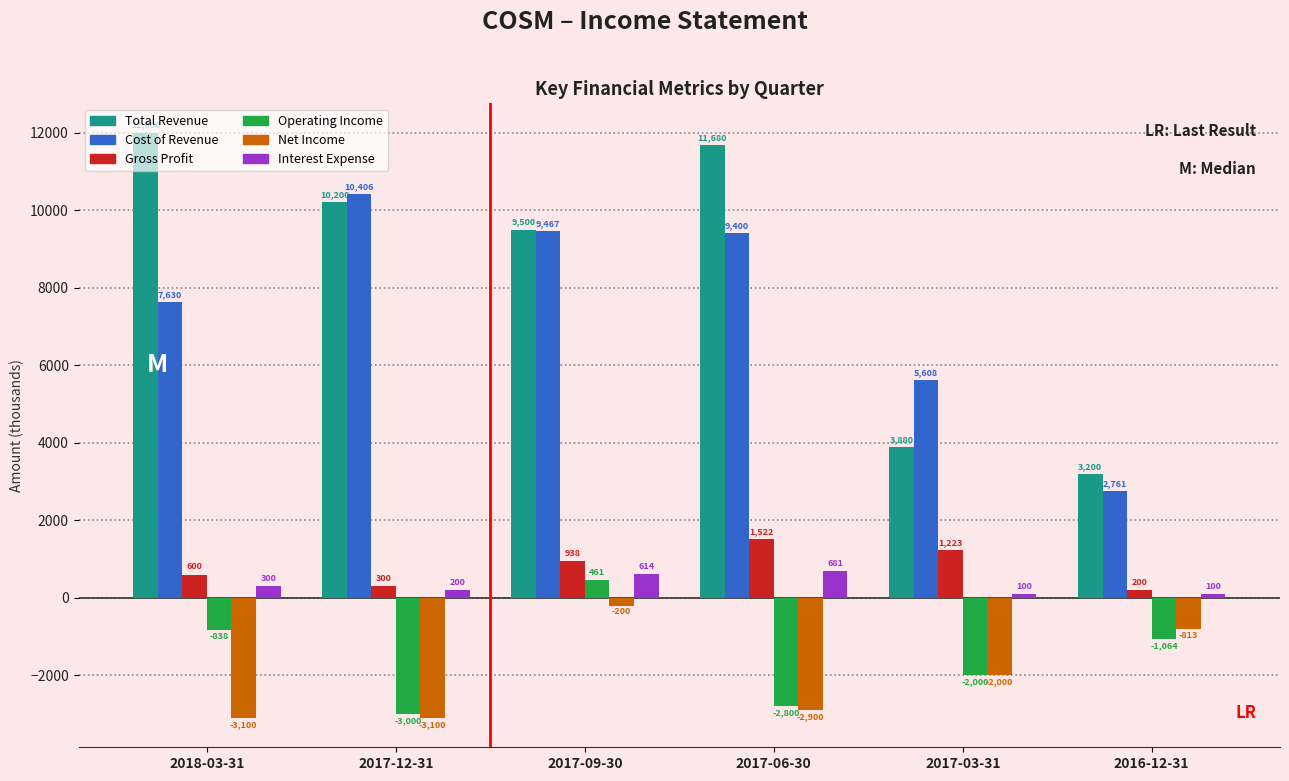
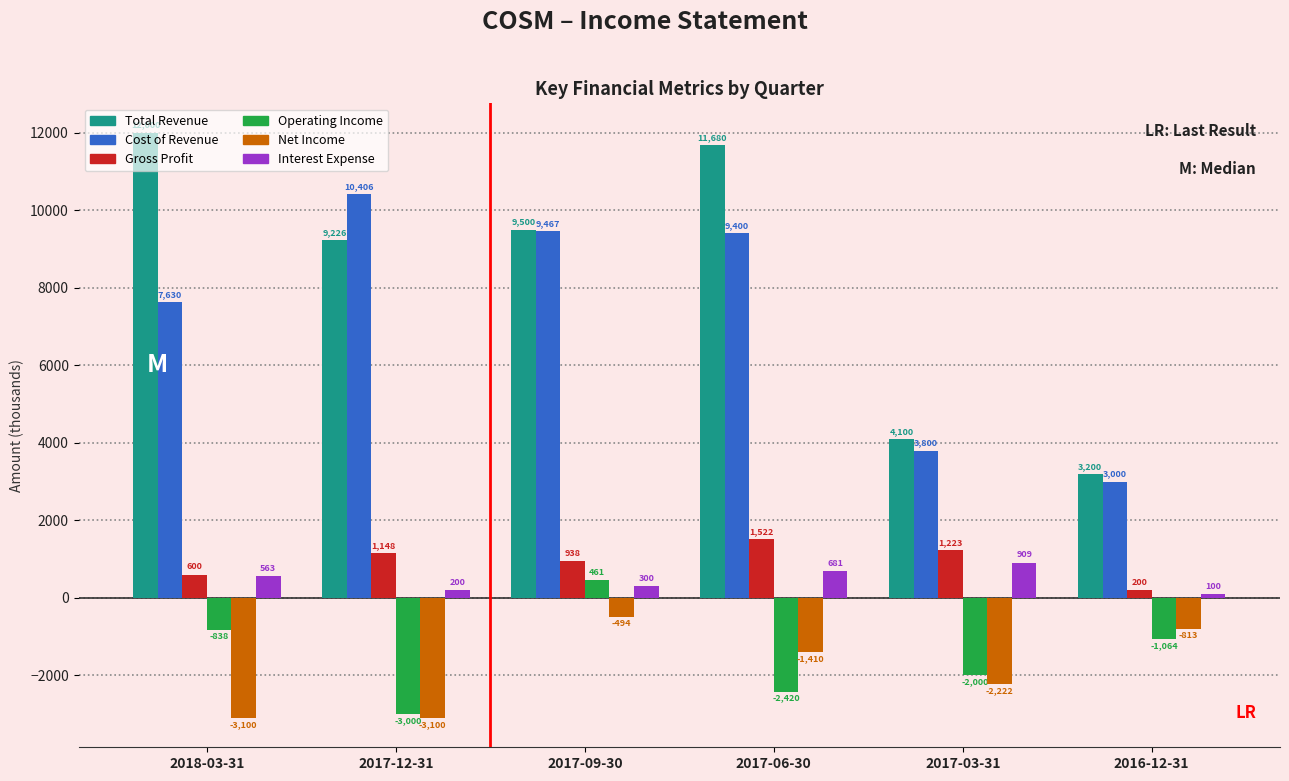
  {
    "Total Revenue": {
-     "2017-12-31": "10,200",
+     "2017-12-31": "9,226",
      "2017-09-30": "9,500",
      "2017-06-30": "11,680",
-     "2017-03-31": "3,880",
+     "2017-03-31": "4,100",
      "2016-12-31": "3,200"
    },
    "Cost of Revenue": {
      "2018-03-31": "7,630",
      "2017-12-31": "10,406",
      "2017-09-30": "9,467",
      "2017-06-30": "9,400",
-     "2017-03-31": "5,608",
-     "2016-12-31": "2,761"
+     "2017-03-31": "3,800",
+     "2016-12-31": "3,000"
    },
    "Gross Profit": {
      "2018-03-31": "600",
-     "2017-12-31": "300",
+     "2017-12-31": "1,148",
      "2017-09-30": "938",
      "2017-06-30": "1,522",
      "2017-03-31": "1,223",
      "2016-12-31": "200"
    },
    "Operating Income": {
      "2018-03-31": "-838",
      "2017-12-31": "-3,000",
      "2017-09-30": "461",
-     "2017-06-30": "-2,800",
+     "2017-06-30": "-2,420",
      "2017-03-31": "-2,000",
      "2016-12-31": "-1,064"
    },
    "Net Income": {
      "2018-03-31": "-3,100",
      "2017-12-31": "-3,100",
-     "2017-09-30": "-200",
-     "2017-06-30": "-2,900",
-     "2017-03-31": "-2,000",
+     "2017-09-30": "-494",
+     "2017-06-30": "-1,410",
+     "2017-03-31": "-2,222",
      "2016-12-31": "-813"
    },
    "Interest Expense": {
-     "2018-03-31": "300",
+     "2018-03-31": "563",
      "2017-12-31": "200",
-     "2017-09-30": "614",
+     "2017-09-30": "300",
      "2017-06-30": "681",
-     "2017-03-31": "100",
+     "2017-03-31": "909",
      "2016-12-31": "100"
    }
  }
